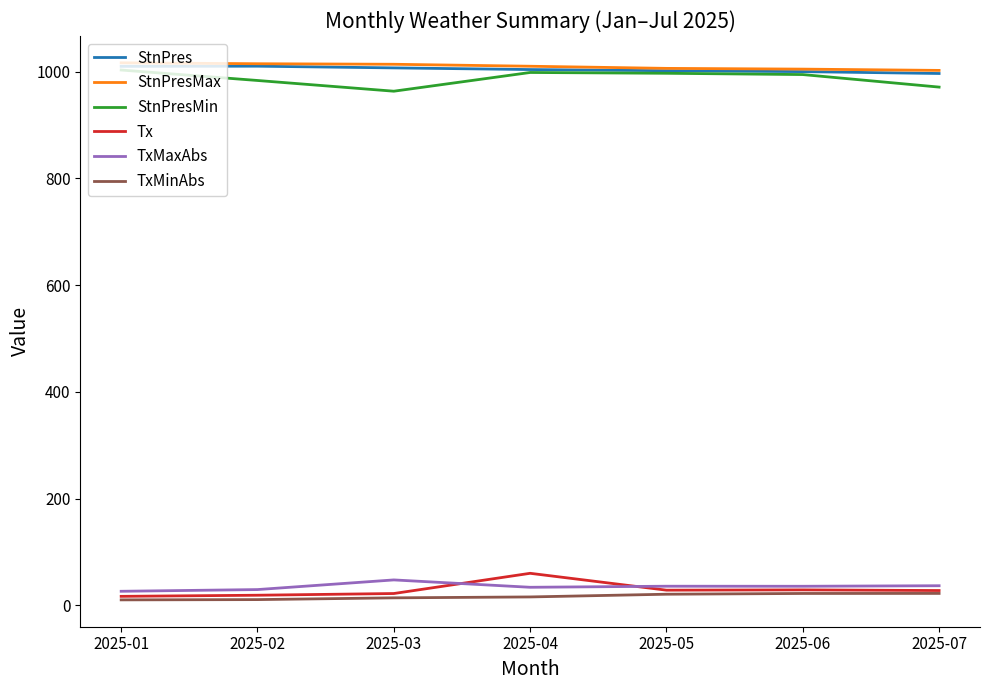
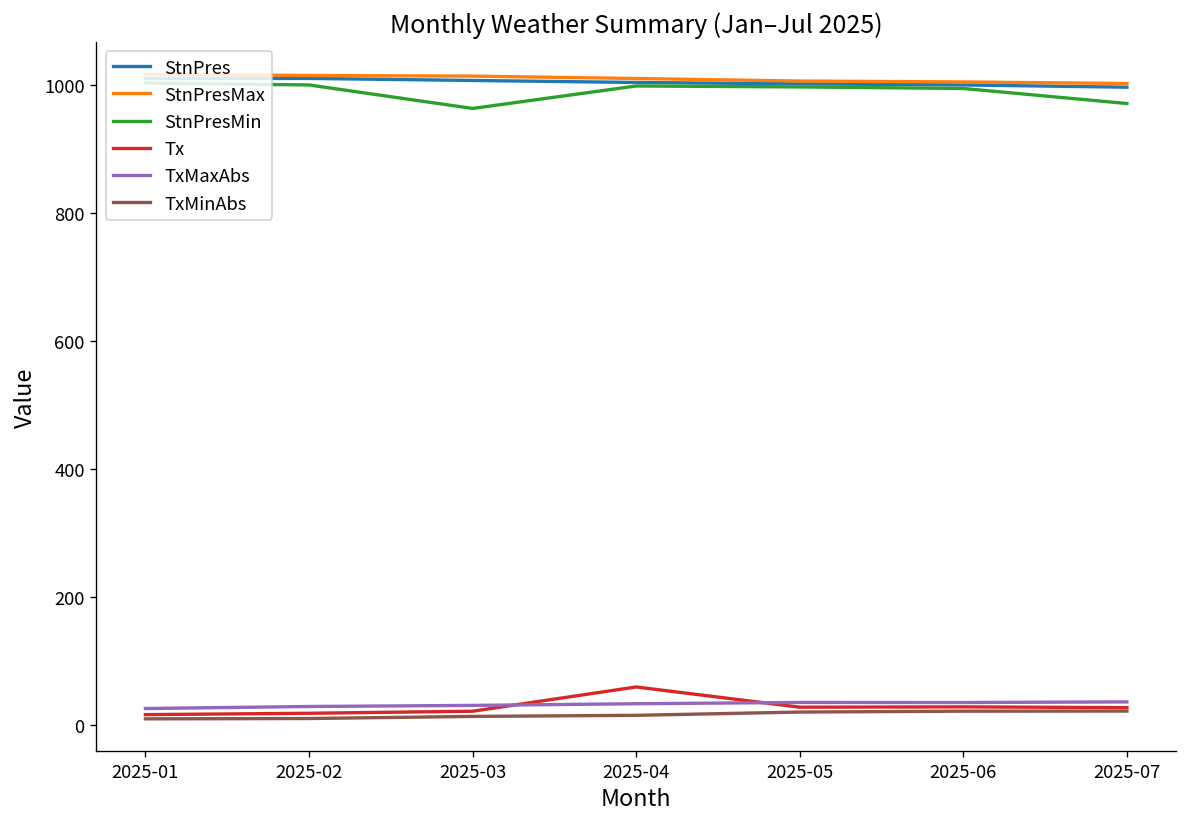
  {
    "StnPres": {
      "2025-03": 1010,
      "2025-04": 1000,
      "2025-07": 1000
    },
    "StnPresMax": {
      "2025-03": 1010,
      "2025-04": 1010,
      "2025-07": 1000
    },
    "StnPresMin": {
-     "2025-02": 980,
+     "2025-02": 1000,
      "2025-03": 960,
      "2025-04": 1000,
      "2025-05": 1000,
      "2025-06": 990,
      "2025-07": 970
    },
    "Tx": {
      "2025-01": 20,
      "2025-02": 20,
      "2025-03": 20,
      "2025-04": 60,
      "2025-05": 30,
      "2025-06": 30,
      "2025-07": 30
    },
    "TxMaxAbs": {
      "2025-01": 30,
      "2025-02": 30,
-     "2025-03": 50,
+     "2025-03": 30,
      "2025-04": 30,
      "2025-05": 40,
      "2025-06": 40,
      "2025-07": 40
    },
    "TxMinAbs": {
      "2025-01": 10,
      "2025-02": 10,
      "2025-03": 10,
      "2025-04": 20,
      "2025-05": 20,
      "2025-06": 20,
      "2025-07": 20
    }
  }
